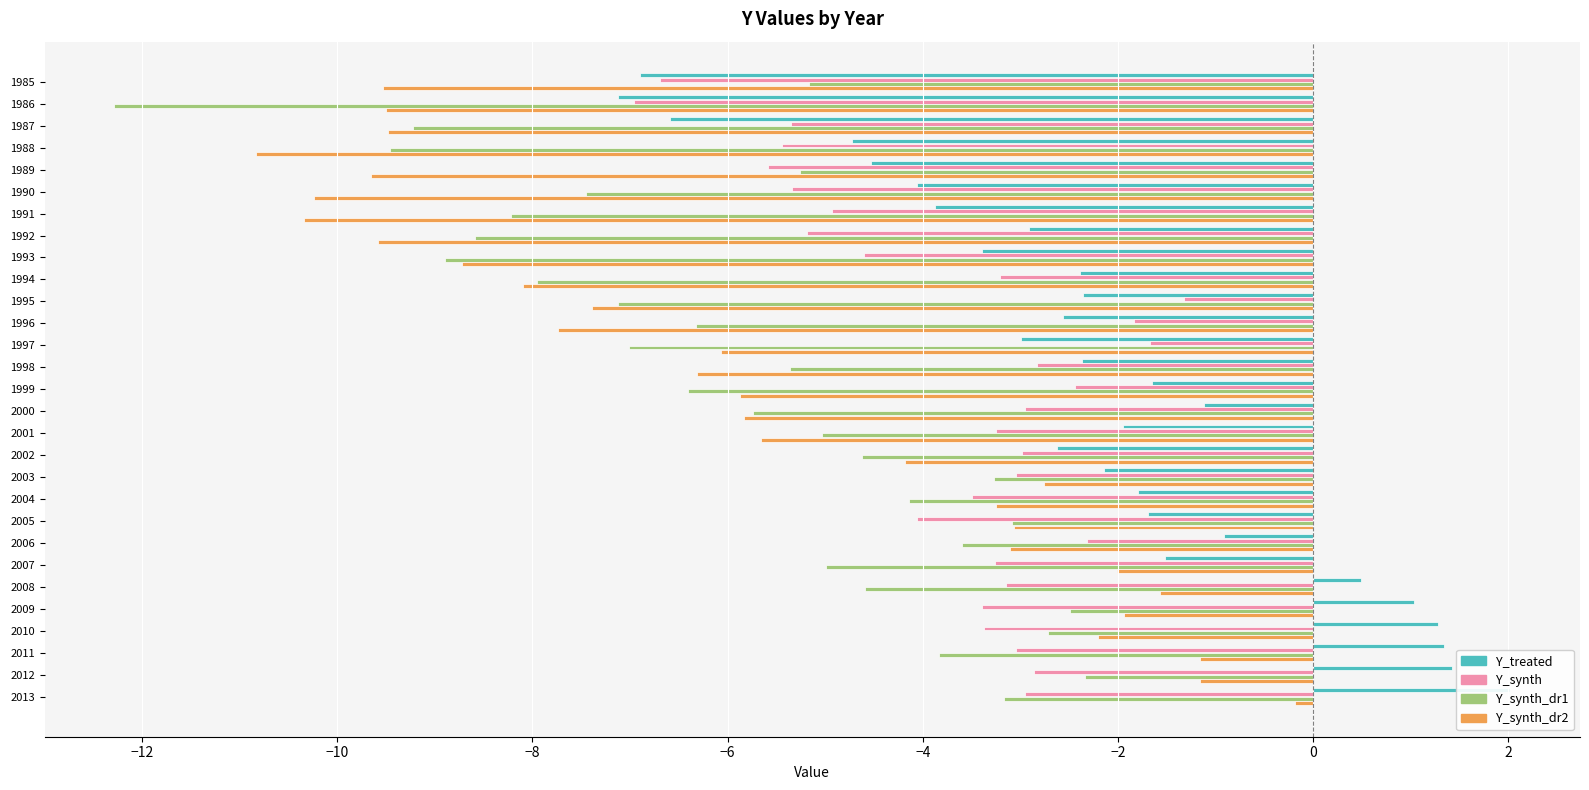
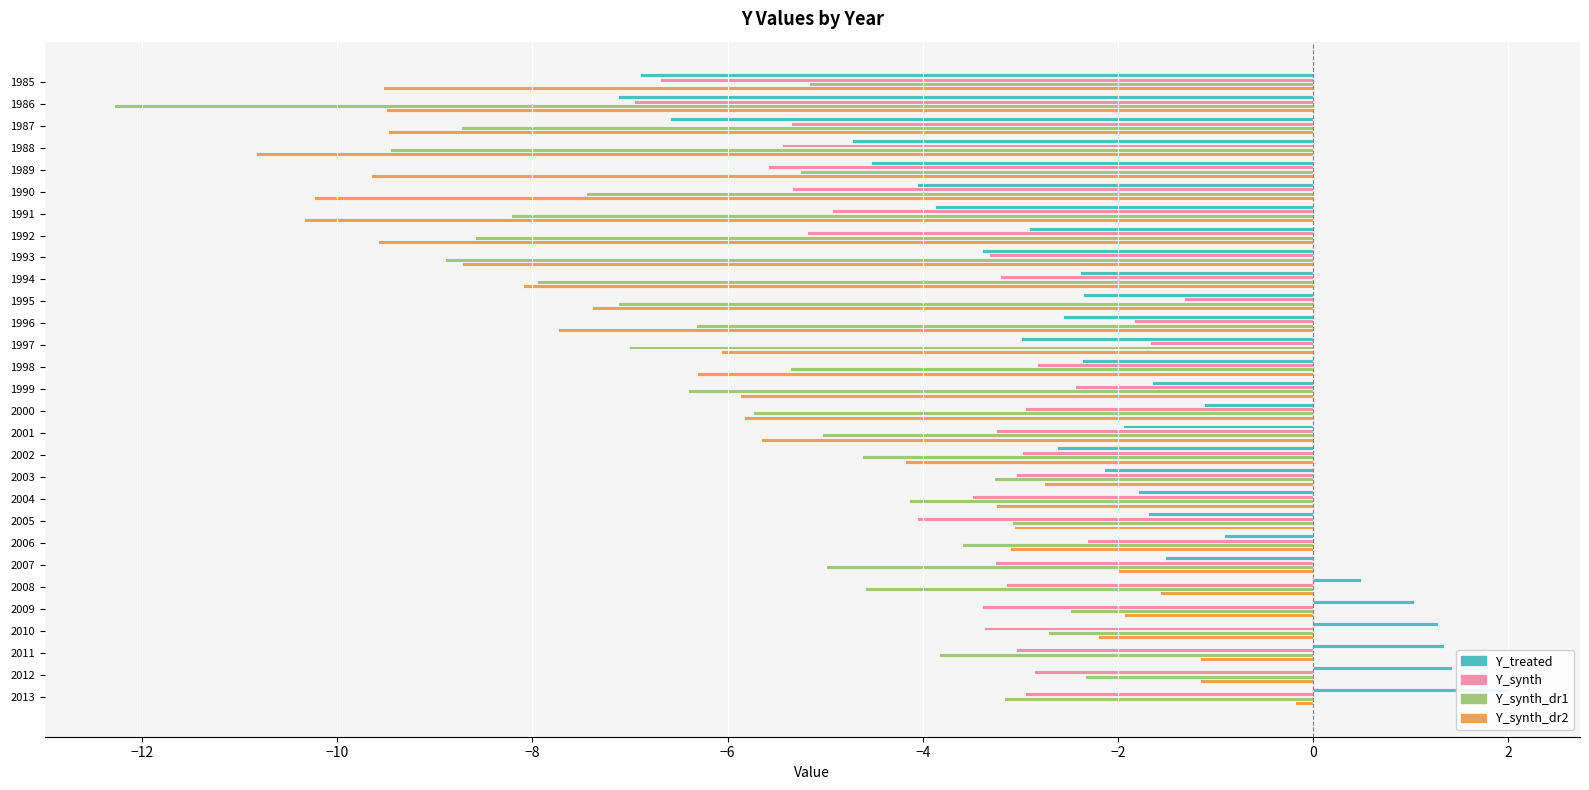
  {
    "Y_treated": {
      "1985": -6.9,
      "1986": -7.1,
      "1987": -6.6,
      "1988": -4.7,
      "1989": -4.5,
      "1990": -4.1,
      "1991": -3.9,
      "1992": -2.9,
      "1993": -3.4,
      "1994": -2.4,
      "1995": -2.4,
      "1996": -2.6,
      "1997": -3.0,
      "1998": -2.4,
      "1999": -1.6,
      "2000": -1.1,
      "2001": -1.9,
      "2002": -2.6,
      "2003": -2.1,
      "2004": -1.8,
      "2005": -1.7,
      "2006": -0.9,
      "2007": -1.5,
      "2008": 0.5,
      "2009": 1.0,
      "2010": 1.3,
      "2011": 1.3,
      "2012": 1.4
    },
    "Y_synth": {
      "1985": -6.7,
      "1986": -7.0,
      "1987": -5.3,
      "1988": -5.4,
      "1989": -5.6,
      "1990": -5.3,
      "1991": -4.9,
      "1992": -5.2,
-     "1993": -4.6,
+     "1993": -3.3,
      "1994": -3.2,
      "1995": -1.3,
      "1996": -1.8,
      "1997": -1.7,
      "1998": -2.8,
      "1999": -2.4,
      "2000": -3.0,
      "2001": -3.3,
      "2002": -3.0,
      "2003": -3.0,
      "2004": -3.5,
      "2005": -4.1,
      "2006": -2.3,
      "2007": -3.3,
      "2008": -3.1,
      "2009": -3.4,
      "2010": -3.4,
      "2011": -3.0,
      "2012": -2.9,
      "2013": -2.9
    },
    "Y_synth_dr1": {
      "1985": -5.2,
      "1986": -12.3,
-     "1987": -9.2,
+     "1987": -8.7,
      "1988": -9.5,
      "1989": -5.3,
      "1990": -7.4,
      "1991": -8.2,
      "1992": -8.6,
      "1993": -8.9,
      "1994": -8.0,
      "1995": -7.1,
      "1996": -6.3,
      "1997": -7.0,
      "1998": -5.4,
      "1999": -6.4,
      "2000": -5.7,
      "2001": -5.0,
      "2002": -4.6,
      "2003": -3.3,
      "2004": -4.1,
      "2005": -3.1,
      "2006": -3.6,
      "2007": -5.0,
      "2008": -4.6,
      "2009": -2.5,
      "2010": -2.7,
      "2011": -3.8,
      "2012": -2.3,
      "2013": -3.2
    },
    "Y_synth_dr2": {
      "1985": -9.5,
      "1986": -9.5,
      "1987": -9.5,
      "1988": -10.8,
      "1989": -9.7,
      "1990": -10.2,
      "1991": -10.3,
      "1992": -9.6,
      "1993": -8.7,
      "1994": -8.1,
      "1995": -7.4,
      "1996": -7.7,
      "1997": -6.1,
      "1998": -6.3,
      "1999": -5.9,
      "2000": -5.8,
      "2001": -5.7,
      "2002": -4.2,
      "2003": -2.8,
      "2004": -3.2,
      "2005": -3.1,
      "2006": -3.1,
      "2007": -2.0,
      "2008": -1.6,
      "2009": -1.9,
      "2010": -2.2,
      "2011": -1.2,
      "2012": -1.2,
      "2013": -0.2
    }
  }
